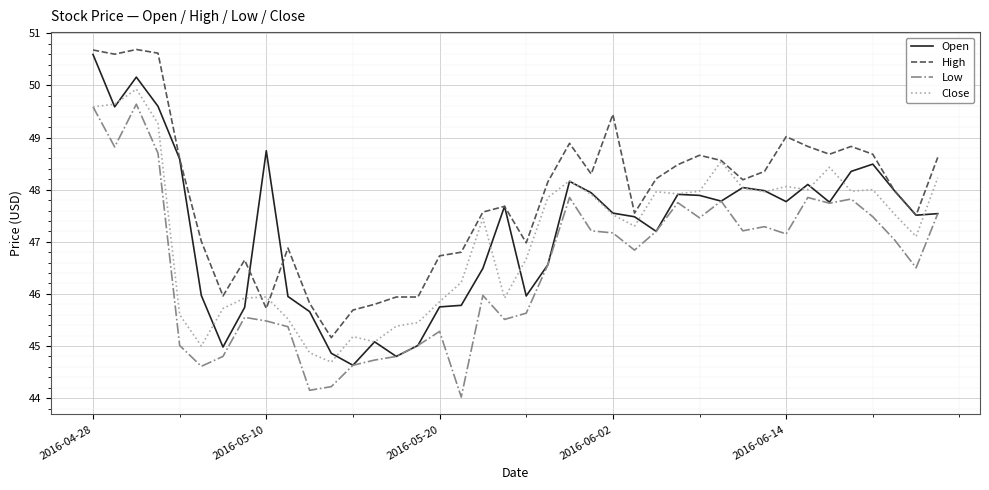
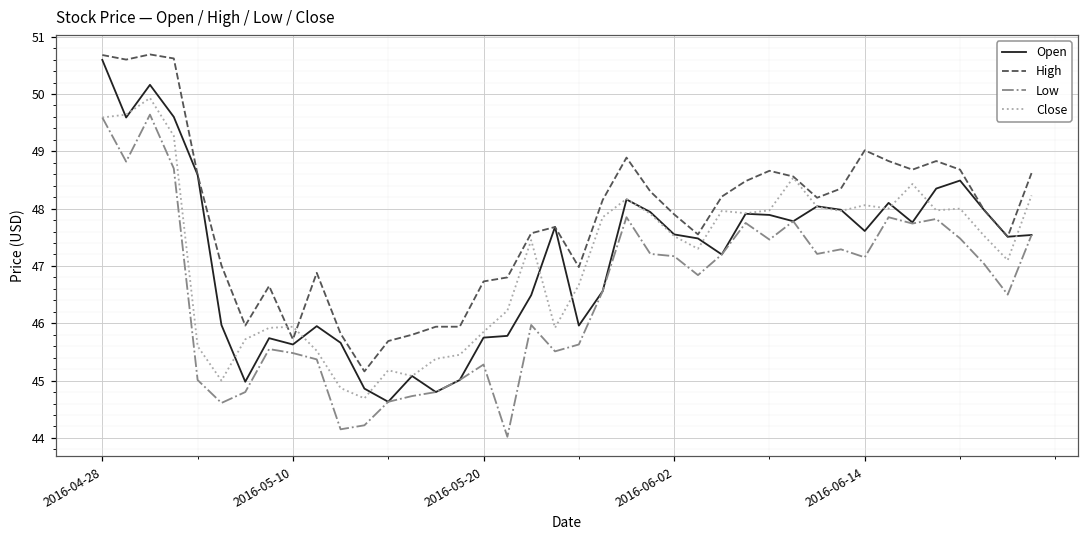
  {
    "Open": {
      "2016-04-28": 50.6,
-     "2016-05-10": 48.7,
+     "2016-05-10": 45.6,
      "2016-05-20": 45.8,
-     "2016-06-14": 47.8
+     "2016-06-14": 47.6
    },
    "High": {
      "2016-04-28": 50.7,
      "2016-05-10": 45.7,
      "2016-05-20": 46.7,
-     "2016-06-02": 49.4,
+     "2016-06-02": 47.9,
      "2016-06-14": 49.0
    }
  }
